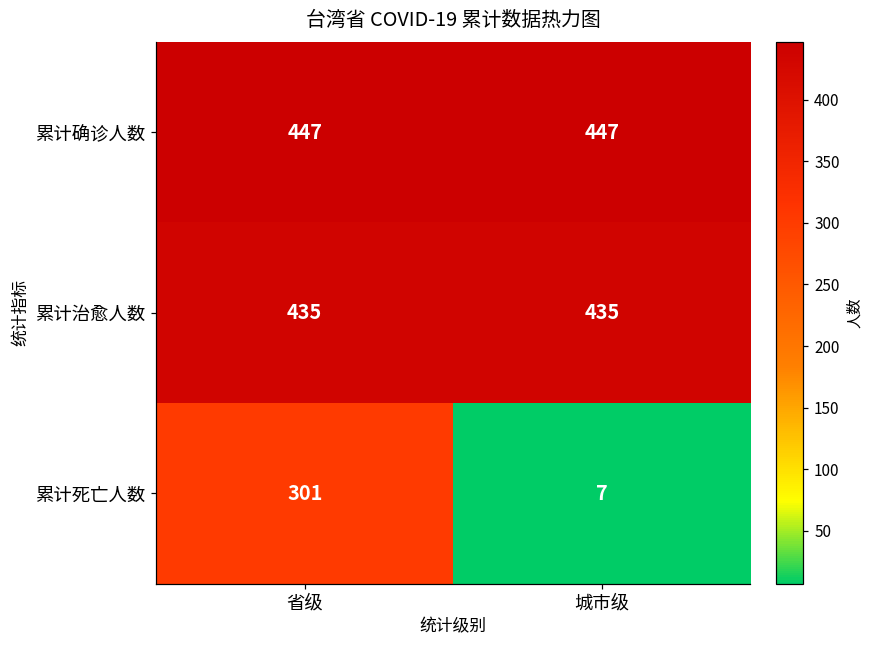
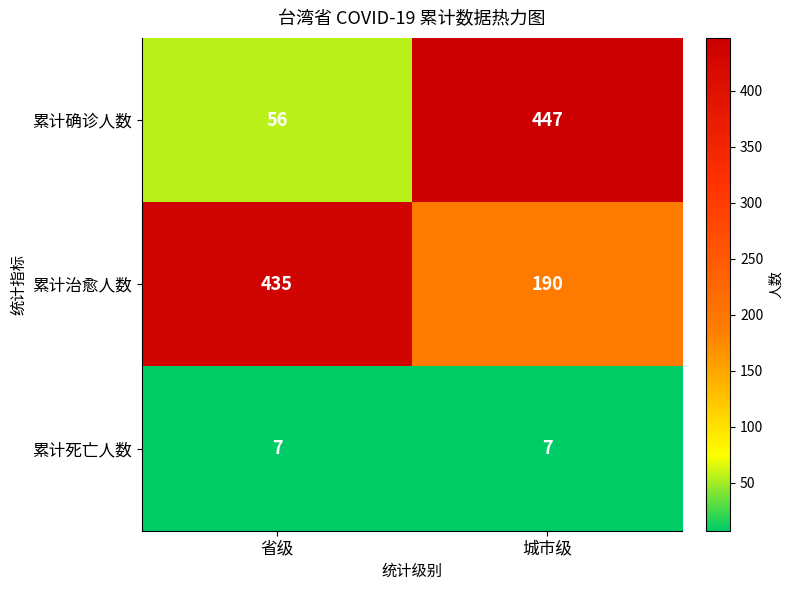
  {
    "累计确诊人数": {
-     "省级": 447,
+     "省级": 56,
      "城市级": 447
    },
    "累计治愈人数": {
      "省级": 435,
-     "城市级": 435
+     "城市级": 190
    },
    "累计死亡人数": {
-     "省级": 301,
+     "省级": 7,
      "城市级": 7
    }
  }
